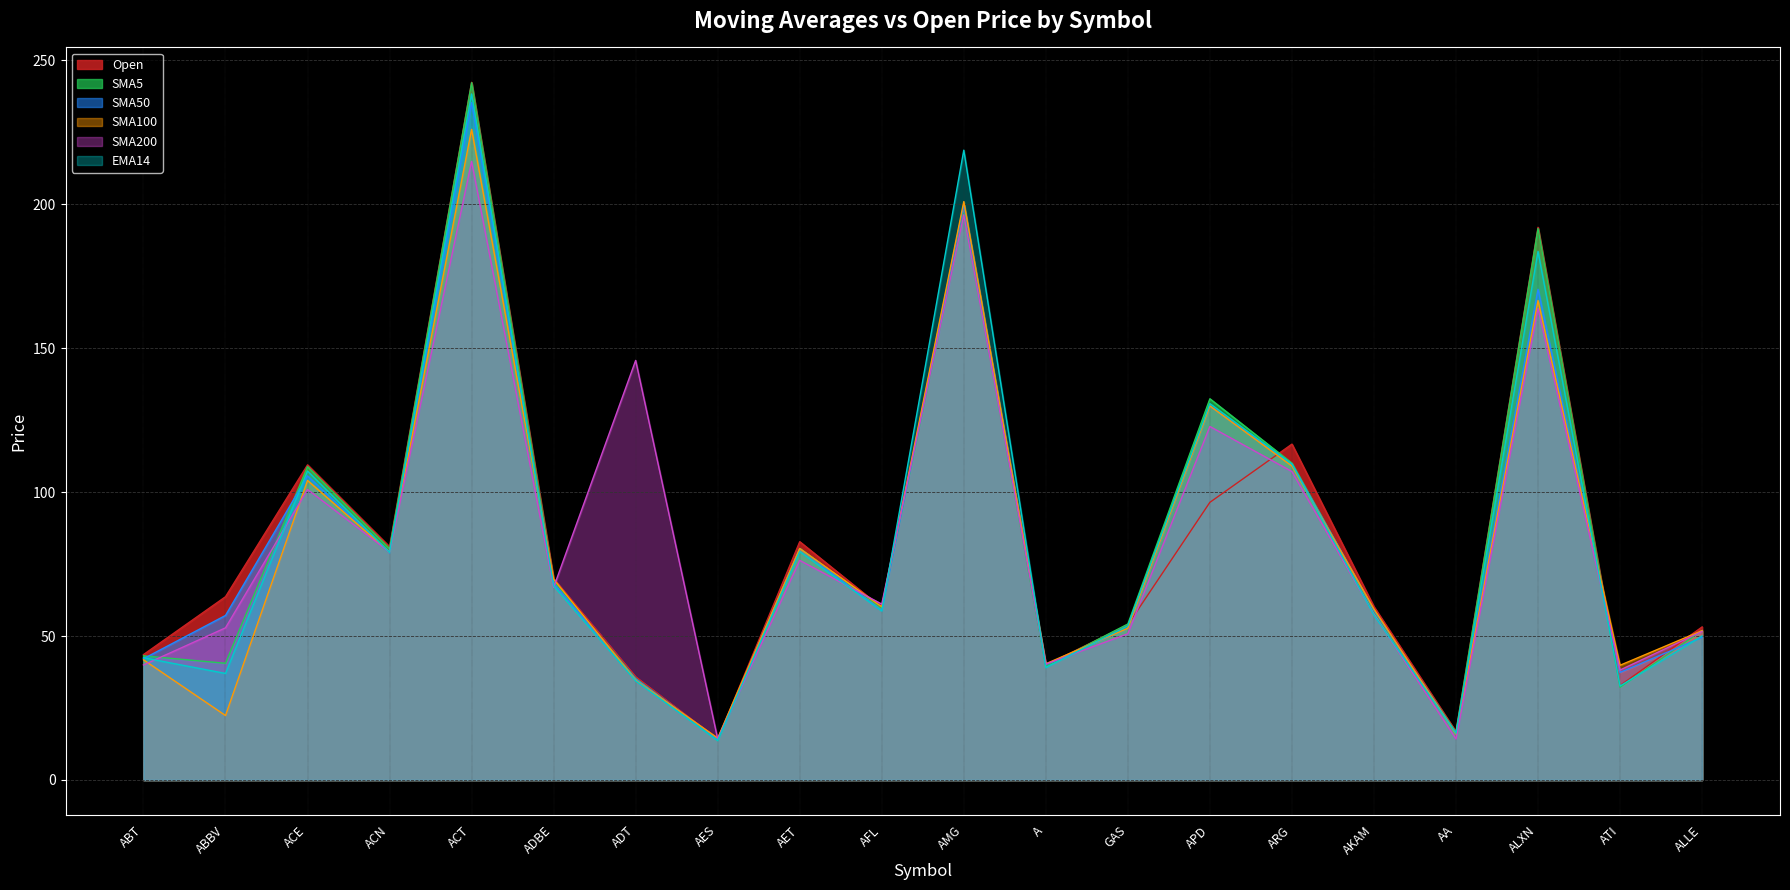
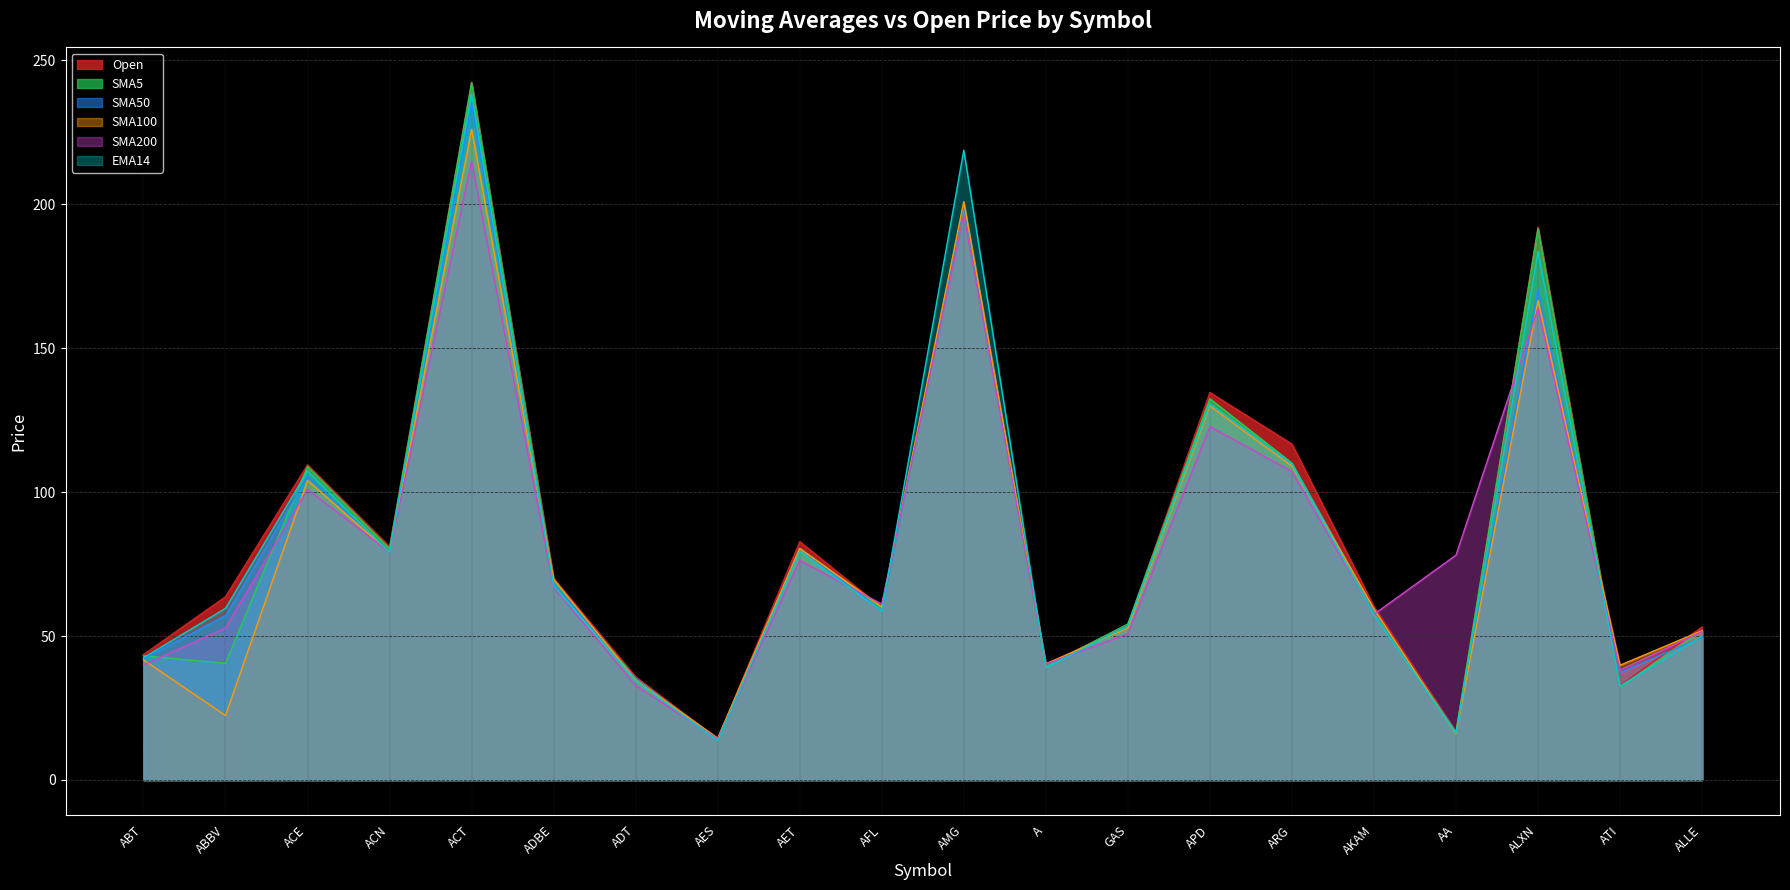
  {
    "Open": {
      "ABBV": 64,
      "AET": 83,
-     "APD": 96,
+     "APD": 135,
      "ARG": 117,
      "ALLE": 53
    },
    "SMA5": {
      "ABBV": 41,
      "APD": 132
    },
    "SMA50": {
      "ABBV": 57,
      "ACE": 106,
      "ACT": 235,
      "ALXN": 170
    },
    "SMA100": {
      "ABBV": 22,
      "ACE": 104,
      "ACT": 226,
      "AMG": 201,
      "ALXN": 167,
      "ATI": 40
    },
    "SMA200": {
      "ABT": 40,
      "ABBV": 53,
      "ACE": 101,
      "ACT": 215,
-     "ADT": 146,
+     "ADT": 33,
      "AET": 76,
      "AFL": 61,
      "GAS": 51,
      "APD": 123,
      "ARG": 107,
-     "AA": 14,
+     "AA": 78,
      "ALXN": 164
    },
    "EMA14": {
-     "ABBV": 37,
+     "ABBV": 60,
      "ACE": 107,
      "ACT": 238,
      "AET": 79,
      "AMG": 219,
      "ALXN": 184
    }
  }
